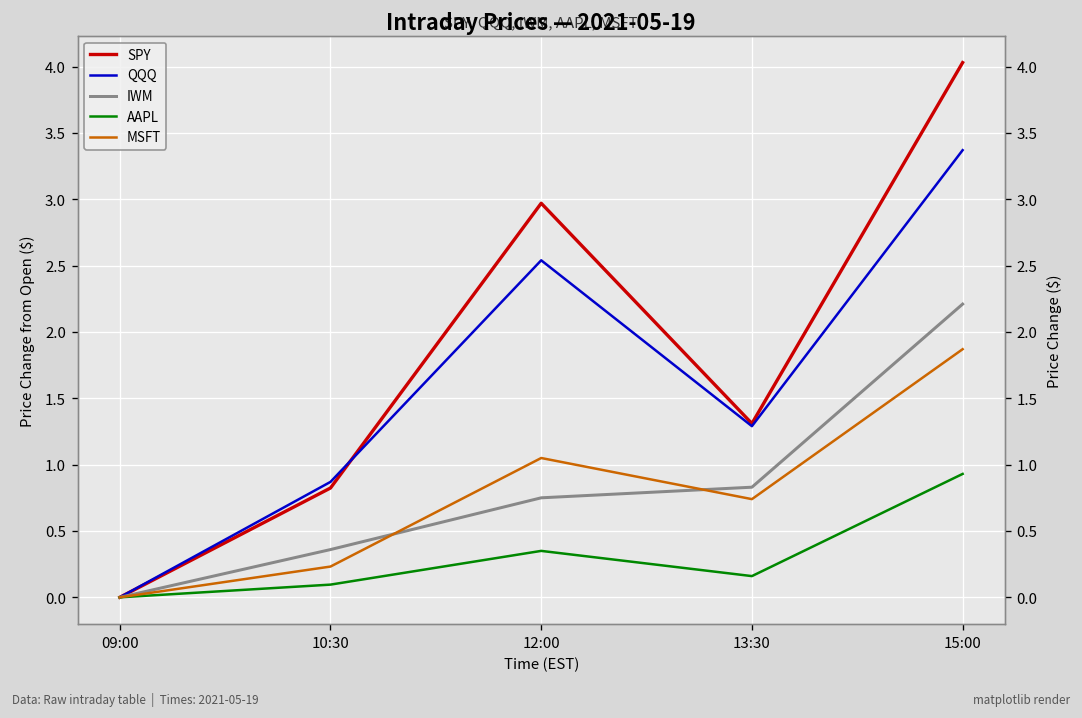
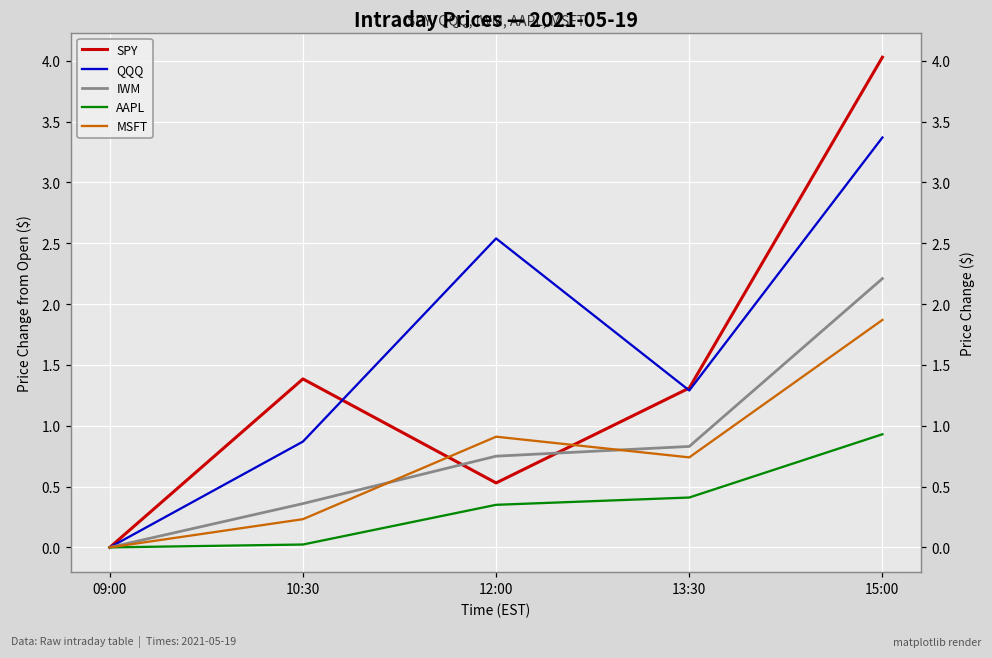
  {
    "SPY": {
-     "10:30": 0.82,
-     "12:00": 2.97,
+     "10:30": 1.38,
+     "12:00": 0.53,
      "15:00": 4.03
    },
    "QQQ": {
      "10:30": 0.87,
      "12:00": 2.54,
      "15:00": 3.37
    },
    "IWM": {
      "10:30": 0.36,
      "12:00": 0.75,
      "13:30": 0.83,
      "15:00": 2.21
    },
    "AAPL": {
-     "10:30": 0.10,
+     "10:30": 0.02,
      "12:00": 0.35,
-     "13:30": 0.16,
+     "13:30": 0.41,
      "15:00": 0.93
    },
    "MSFT": {
      "10:30": 0.23,
-     "12:00": 1.05,
+     "12:00": 0.91,
      "13:30": 0.74,
      "15:00": 1.87
    }
  }
